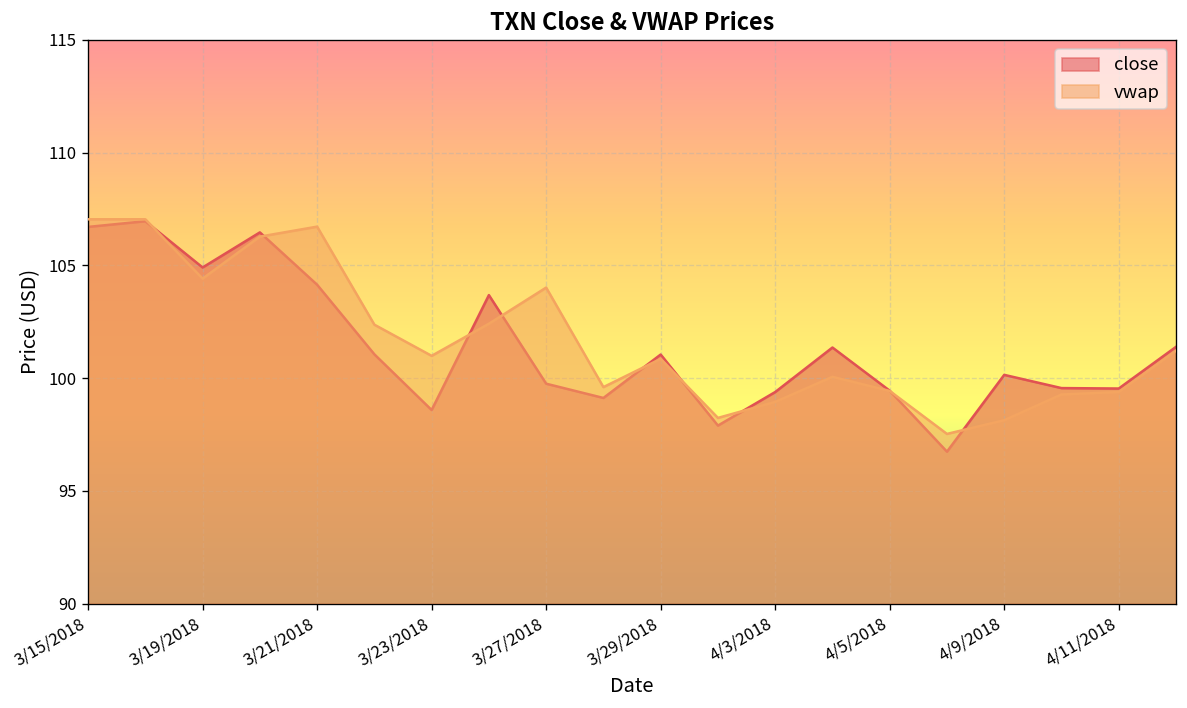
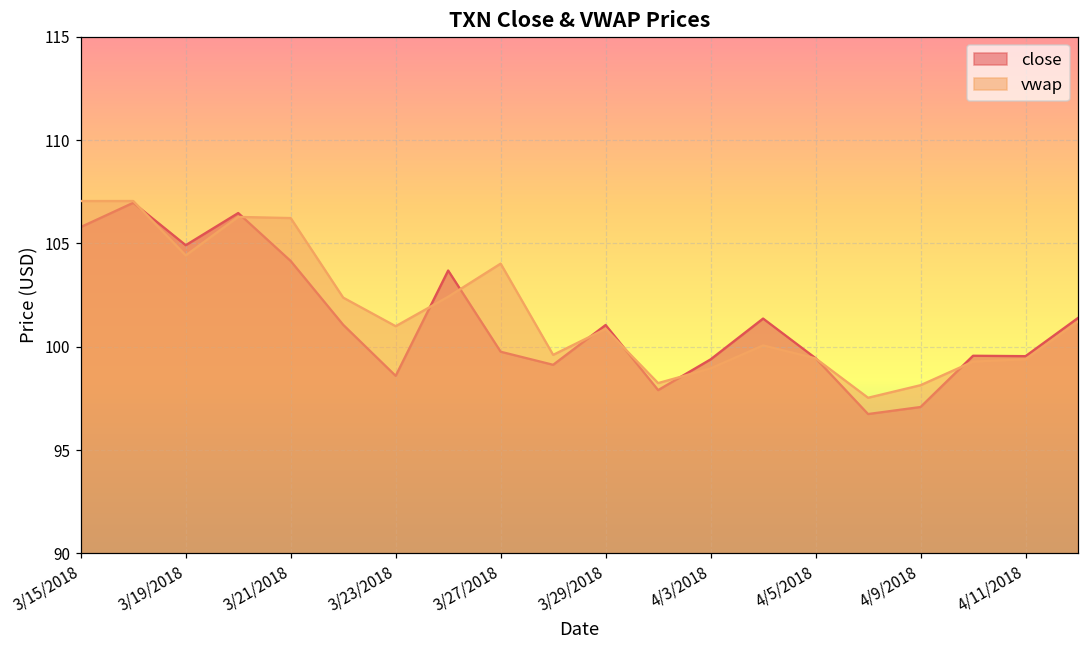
  {
    "close": {
-     "3/15/2018": 106.7,
+     "3/15/2018": 105.8,
      "3/19/2018": 104.9,
      "3/21/2018": 104.1,
      "3/23/2018": 98.6,
      "3/27/2018": 99.8,
      "3/29/2018": 101.0,
      "4/3/2018": 99.4,
-     "4/9/2018": 100.1,
+     "4/9/2018": 97.1,
      "4/11/2018": 99.5
    },
    "vwap": {
      "3/15/2018": 107.0,
      "3/19/2018": 104.4,
-     "3/21/2018": 106.7,
+     "3/21/2018": 106.2,
      "3/23/2018": 101.0,
      "3/27/2018": 104.0,
      "3/29/2018": 100.9,
      "4/3/2018": 98.9,
      "4/9/2018": 98.1,
      "4/11/2018": 99.4
    }
  }
